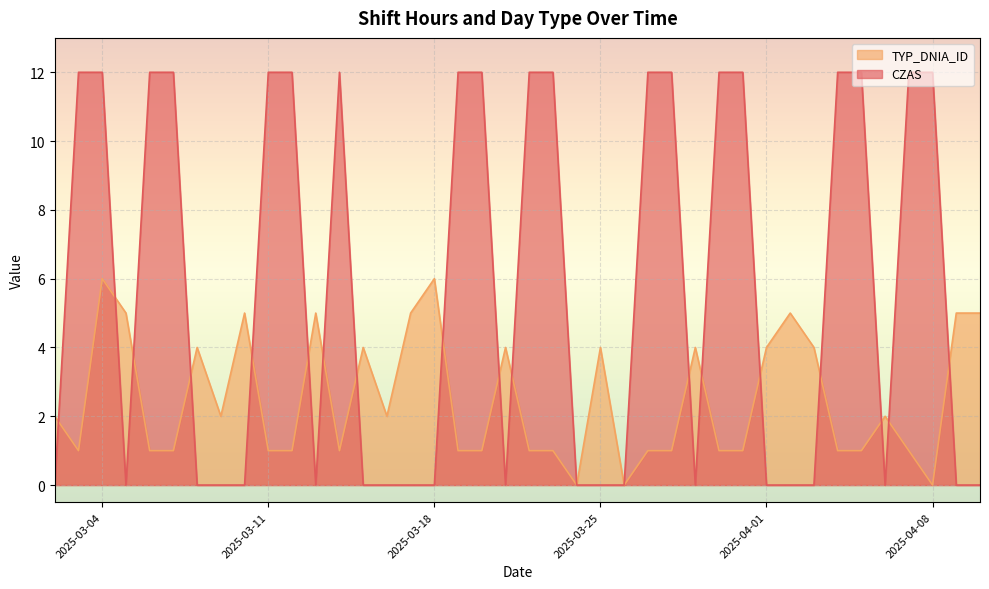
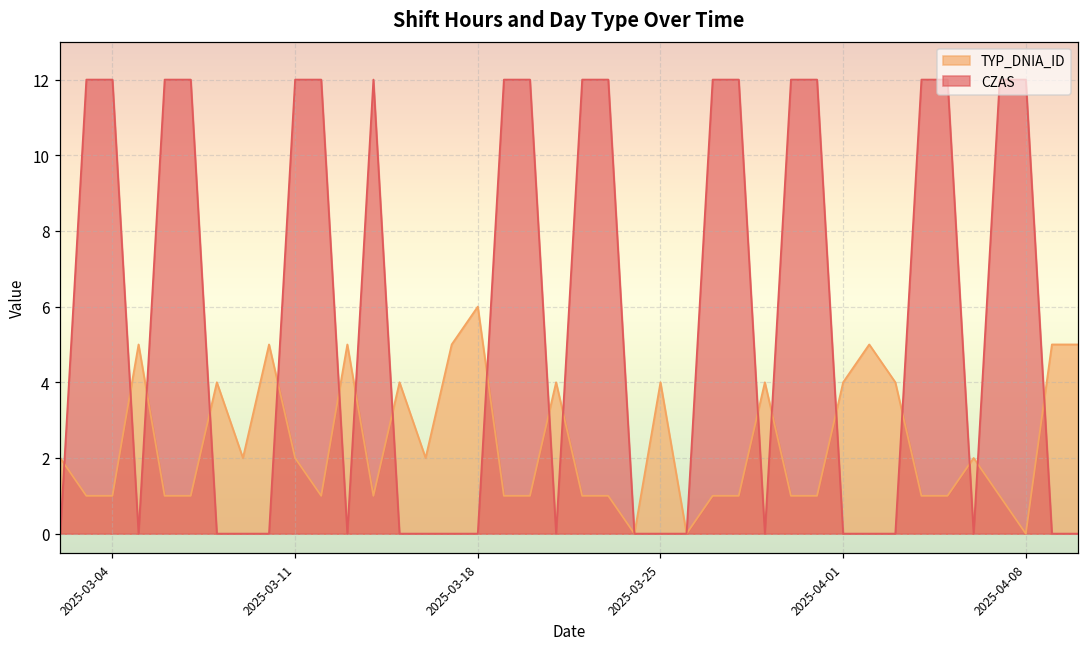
  {
    "TYP_DNIA_ID": {
-     "2025-03-04": 6,
-     "2025-03-11": 1,
+     "2025-03-04": 1,
+     "2025-03-11": 2,
      "2025-03-18": 6,
      "2025-03-25": 4,
      "2025-04-01": 4,
      "2025-04-08": 0
    },
    "CZAS": {
      "2025-03-04": 12,
      "2025-03-11": 12,
      "2025-03-18": 0,
      "2025-03-25": 0,
      "2025-04-01": 0
    }
  }
